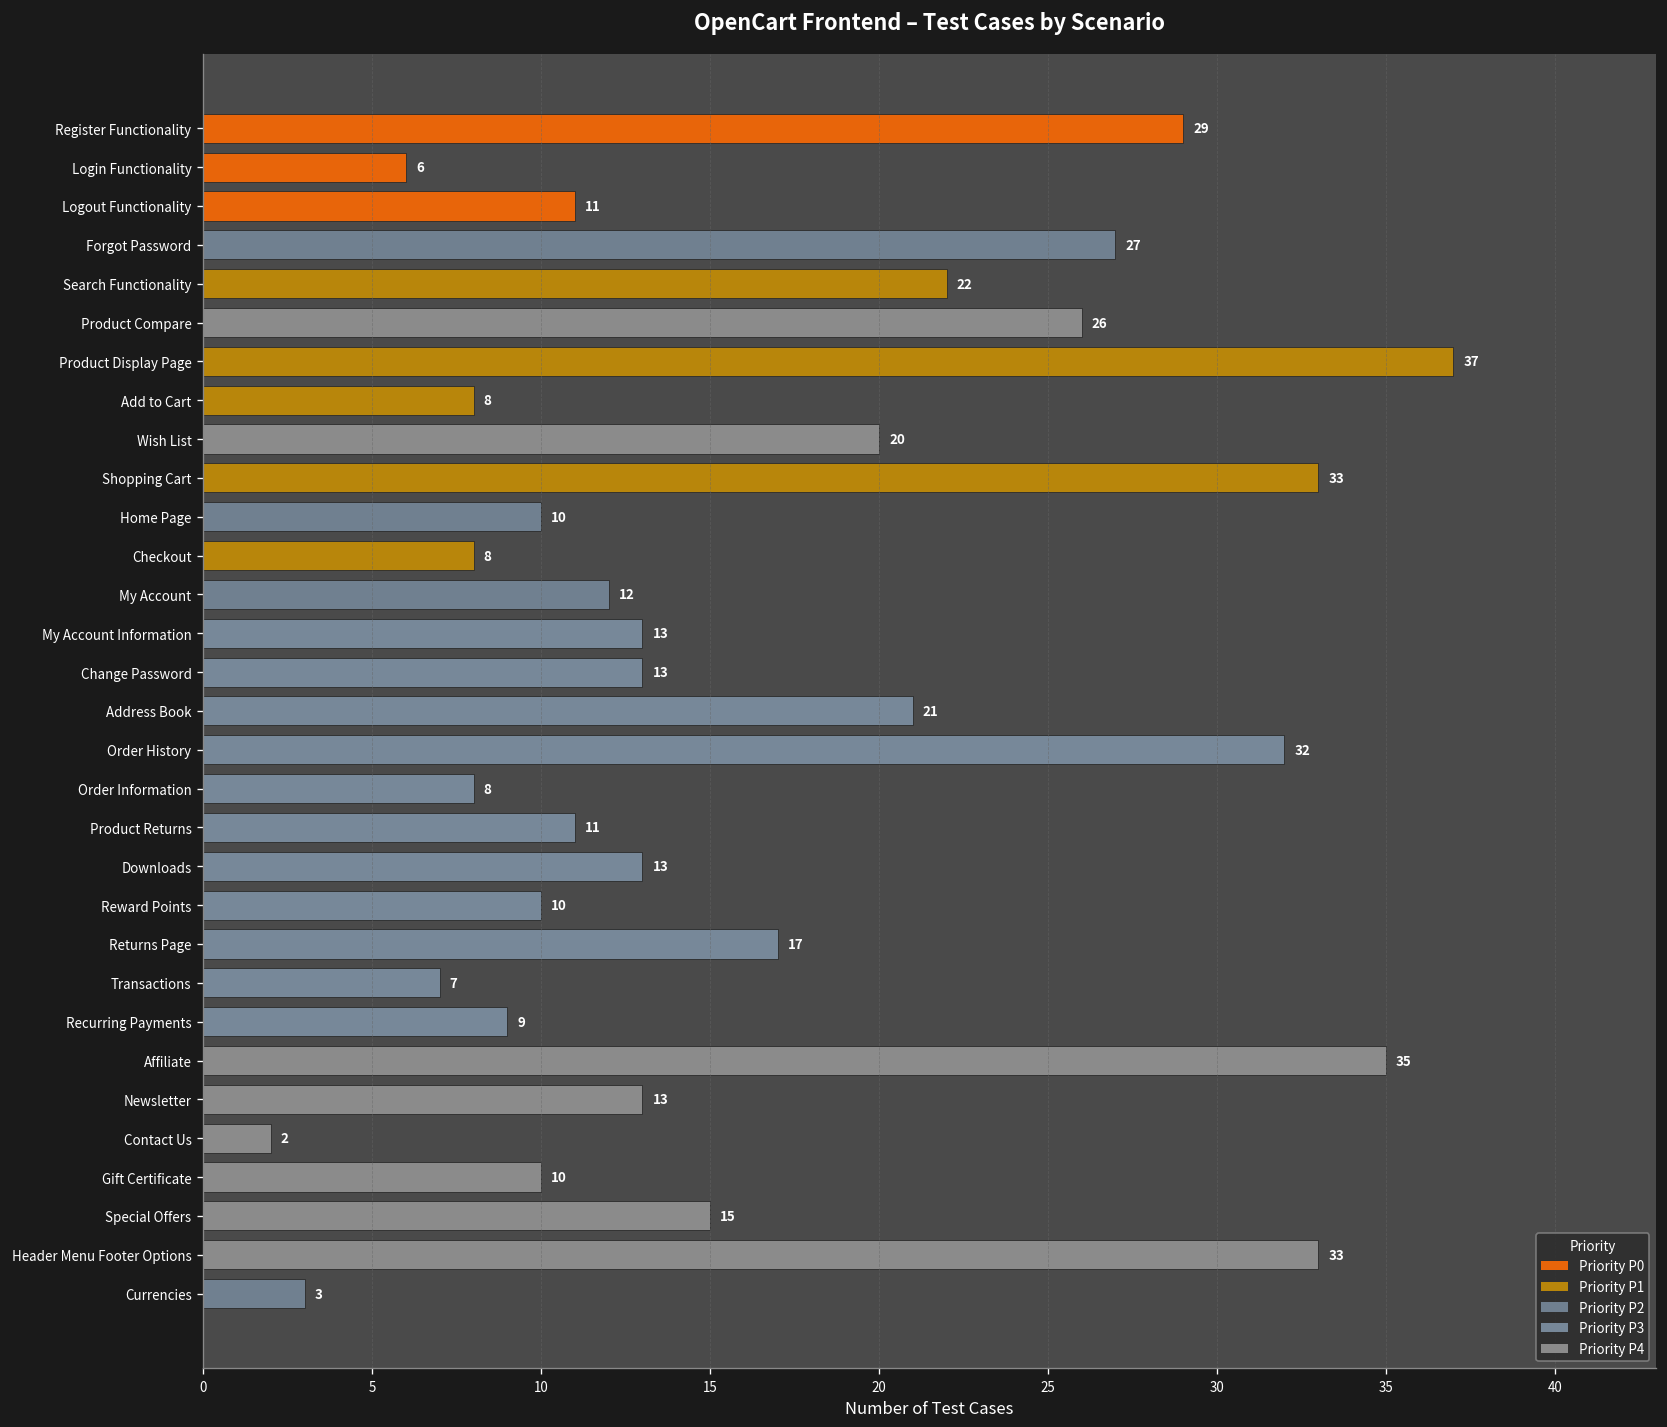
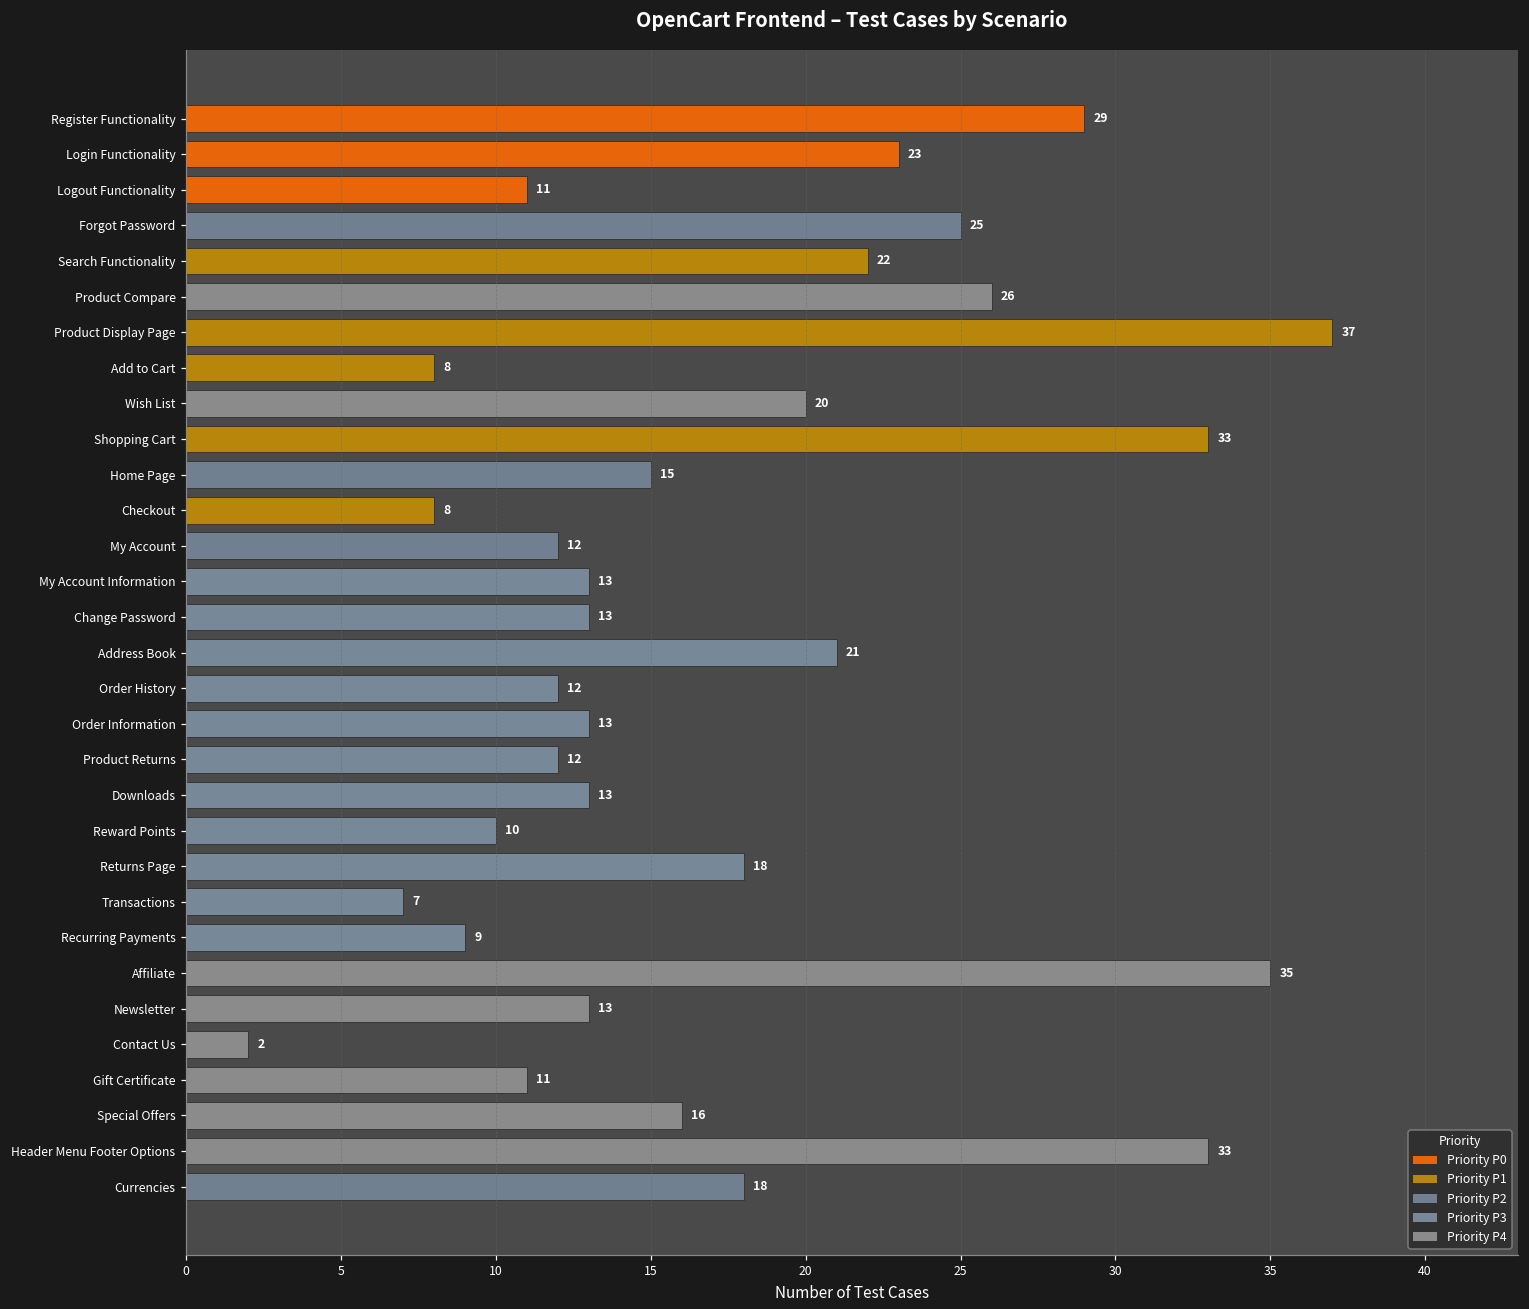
  {
    "Register Functionality": 29,
-   "Login Functionality": 6,
+   "Login Functionality": 23,
    "Logout Functionality": 11,
-   "Forgot Password": 27,
+   "Forgot Password": 25,
    "Search Functionality": 22,
    "Product Compare": 26,
    "Product Display Page": 37,
    "Add to Cart": 8,
    "Wish List": 20,
    "Shopping Cart": 33,
-   "Home Page": 10,
+   "Home Page": 15,
    "Checkout": 8,
    "My Account": 12,
    "My Account Information": 13,
    "Change Password": 13,
    "Address Book": 21,
-   "Order History": 32,
-   "Order Information": 8,
-   "Product Returns": 11,
+   "Order History": 12,
+   "Order Information": 13,
+   "Product Returns": 12,
    "Downloads": 13,
    "Reward Points": 10,
-   "Returns Page": 17,
+   "Returns Page": 18,
    "Transactions": 7,
    "Recurring Payments": 9,
    "Affiliate": 35,
    "Newsletter": 13,
    "Contact Us": 2,
-   "Gift Certificate": 10,
-   "Special Offers": 15,
+   "Gift Certificate": 11,
+   "Special Offers": 16,
    "Header Menu Footer Options": 33,
-   "Currencies": 3
+   "Currencies": 18
  }
